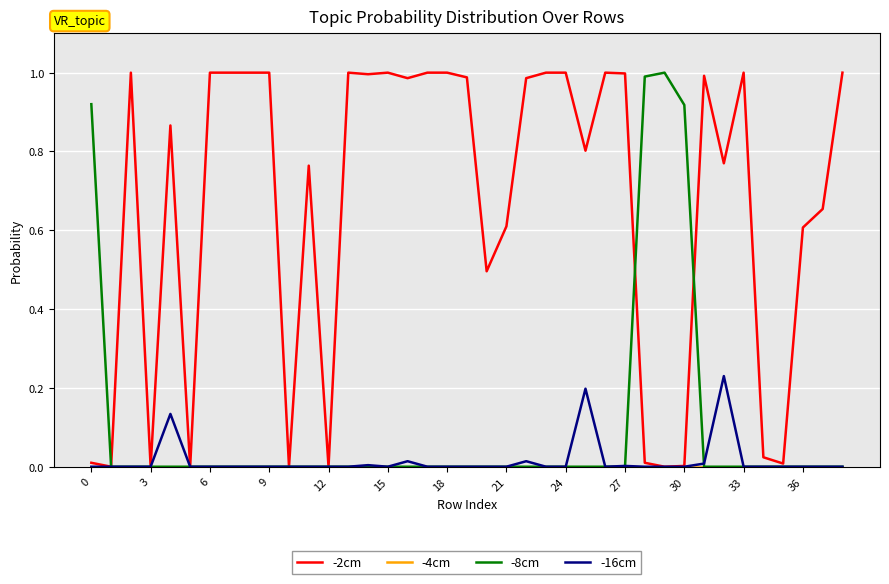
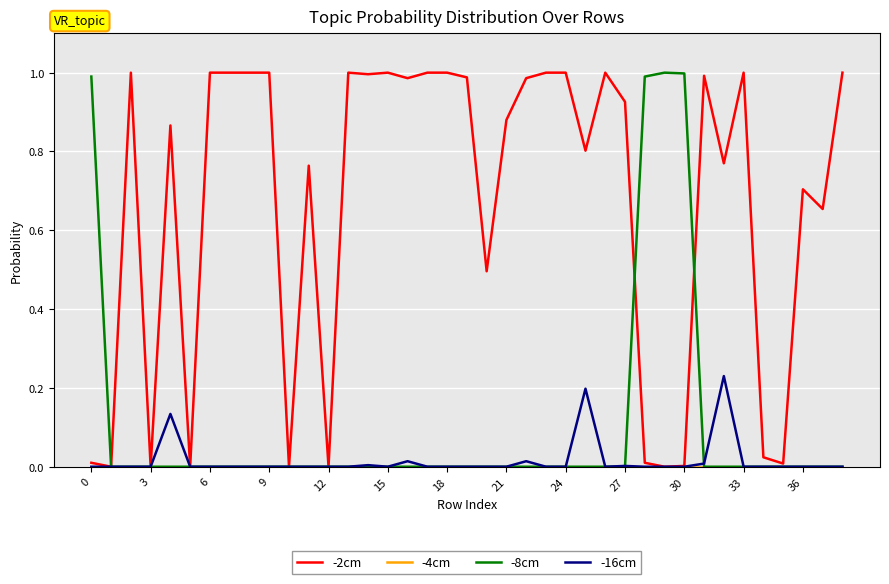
  {
    "-2cm": {
      "0": 0.01,
      "6": 1.00,
      "9": 1.00,
      "15": 1.00,
      "18": 1.00,
-     "21": 0.61,
+     "21": 0.88,
      "24": 1.00,
-     "27": 1.00,
+     "27": 0.93,
      "33": 1.00,
-     "36": 0.61
+     "36": 0.70
    },
    "-8cm": {
-     "0": 0.92,
-     "30": 0.92
+     "0": 0.99,
+     "30": 1.00
    }
  }
